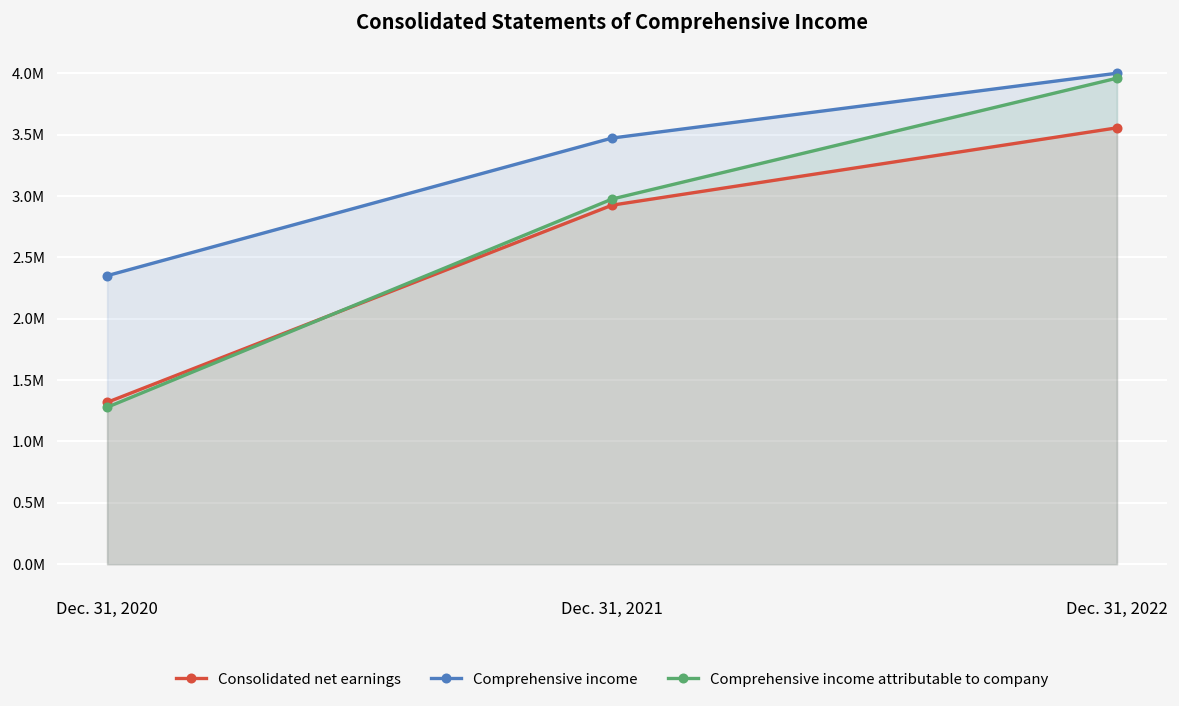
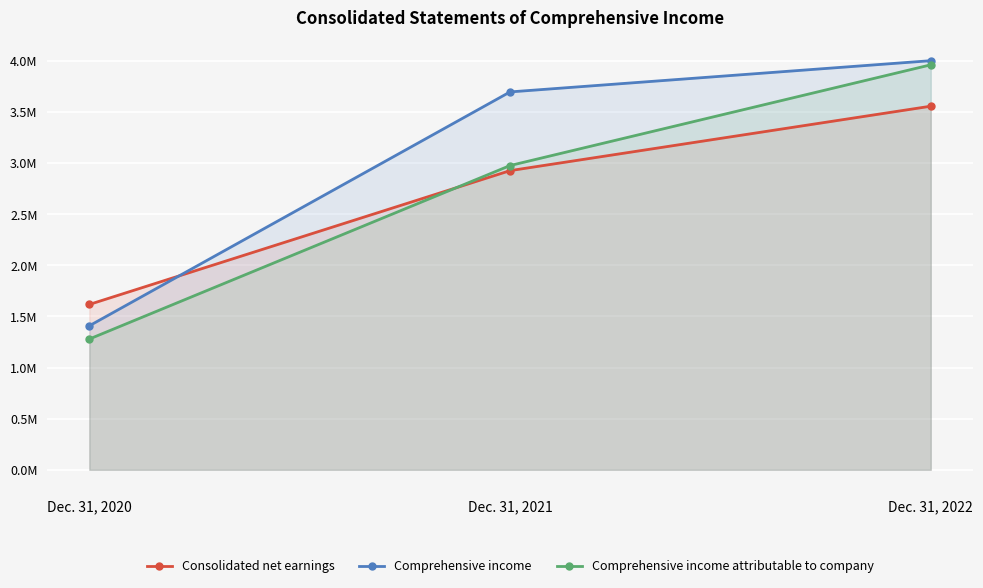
  {
    "Consolidated net earnings": {
-     "Dec. 31, 2020": 1320000,
+     "Dec. 31, 2020": 1620000,
      "Dec. 31, 2021": 2930000,
      "Dec. 31, 2022": 3560000
    },
    "Comprehensive income": {
-     "Dec. 31, 2020": 2350000,
-     "Dec. 31, 2021": 3470000,
+     "Dec. 31, 2020": 1410000,
+     "Dec. 31, 2021": 3690000,
      "Dec. 31, 2022": 4000000
    },
    "Comprehensive income attributable to company": {
      "Dec. 31, 2020": 1280000,
      "Dec. 31, 2021": 2980000,
      "Dec. 31, 2022": 3960000
    }
  }
